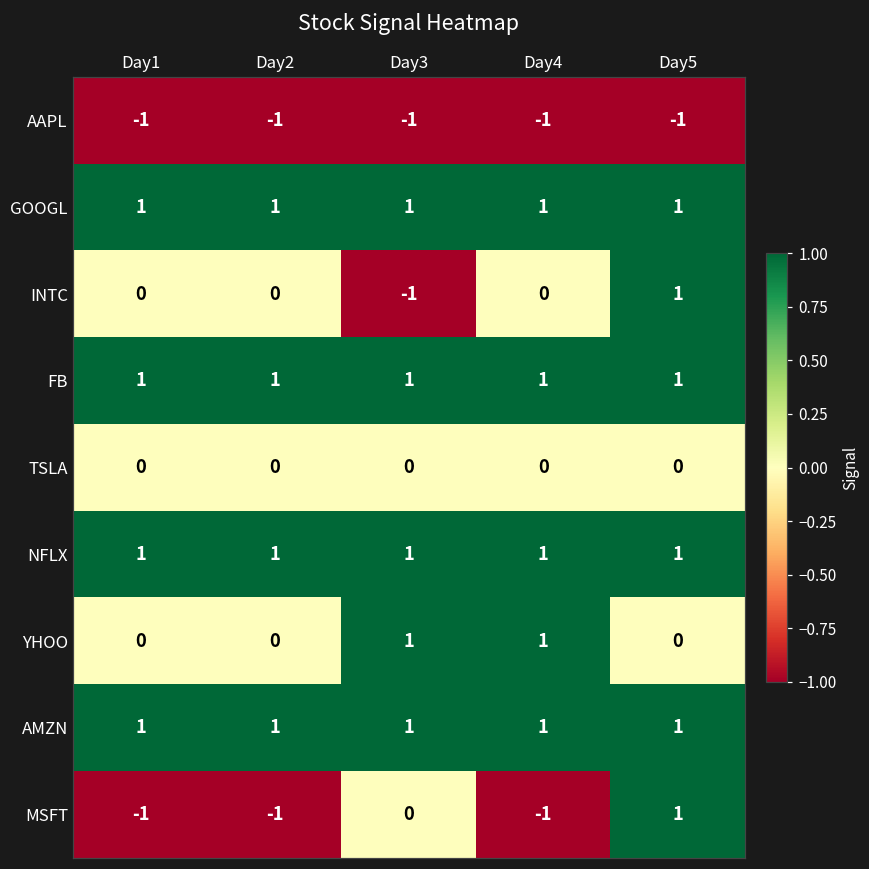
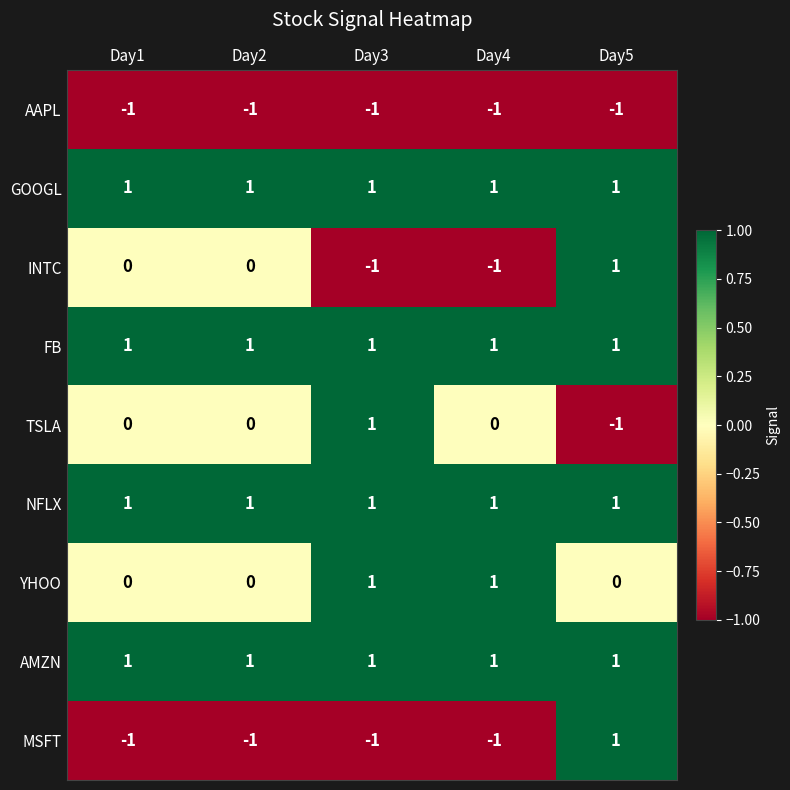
  {
    "AAPL": {
      "Day1": -1,
      "Day2": -1,
      "Day3": -1,
      "Day4": -1,
      "Day5": -1
    },
    "GOOGL": {
      "Day1": 1,
      "Day2": 1,
      "Day3": 1,
      "Day4": 1,
      "Day5": 1
    },
    "INTC": {
      "Day1": 0,
      "Day2": 0,
      "Day3": -1,
-     "Day4": 0,
+     "Day4": -1,
      "Day5": 1
    },
    "FB": {
      "Day1": 1,
      "Day2": 1,
      "Day3": 1,
      "Day4": 1,
      "Day5": 1
    },
    "TSLA": {
      "Day1": 0,
      "Day2": 0,
-     "Day3": 0,
+     "Day3": 1,
      "Day4": 0,
-     "Day5": 0
+     "Day5": -1
    },
    "NFLX": {
      "Day1": 1,
      "Day2": 1,
      "Day3": 1,
      "Day4": 1,
      "Day5": 1
    },
    "YHOO": {
      "Day1": 0,
      "Day2": 0,
      "Day3": 1,
      "Day4": 1,
      "Day5": 0
    },
    "AMZN": {
      "Day1": 1,
      "Day2": 1,
      "Day3": 1,
      "Day4": 1,
      "Day5": 1
    },
    "MSFT": {
      "Day1": -1,
      "Day2": -1,
-     "Day3": 0,
+     "Day3": -1,
      "Day4": -1,
      "Day5": 1
    }
  }
